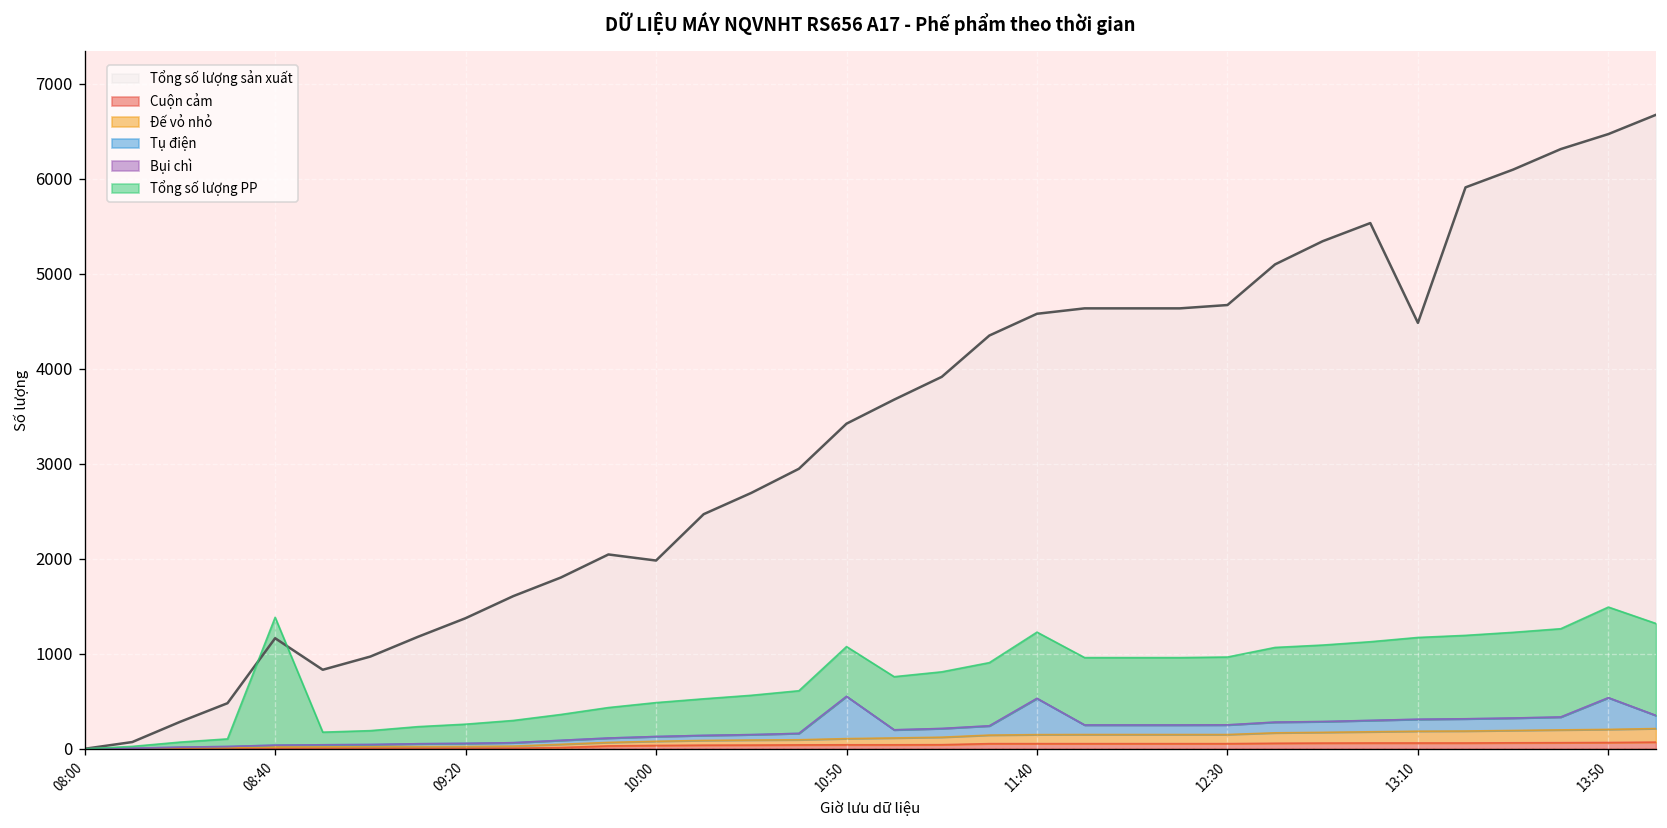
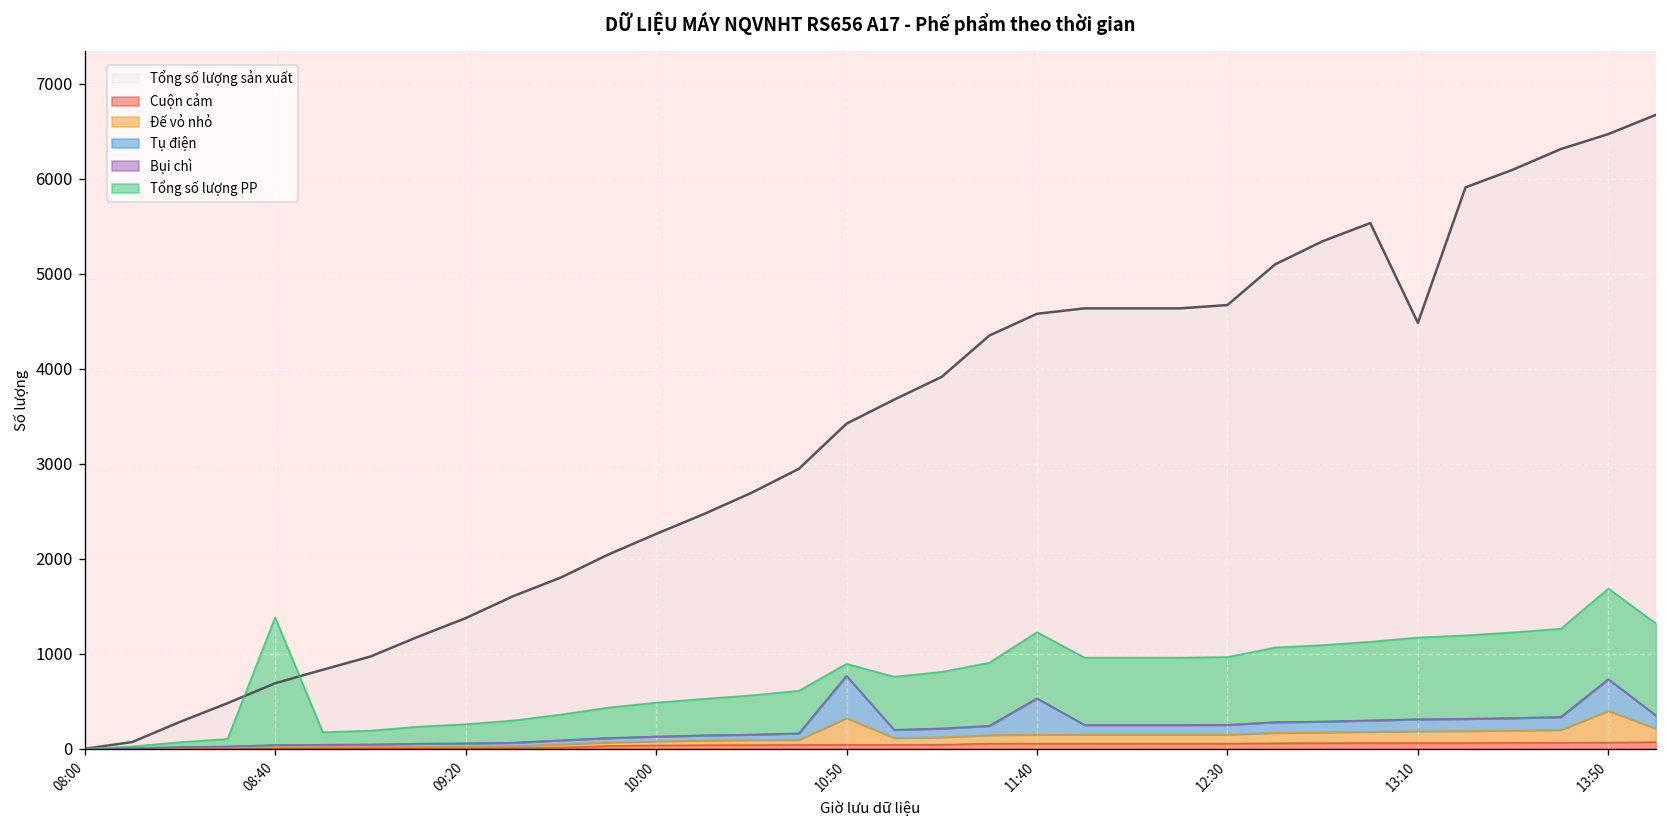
  {
    "Tổng số lượng sản xuất": {
-     "08:40": 1200,
+     "08:40": 700,
      "09:20": 1400,
-     "10:00": 2000,
+     "10:00": 2300,
      "10:50": 3400,
      "11:40": 4600,
      "12:30": 4700,
      "13:10": 4500,
      "13:50": 6500
    },
    "Cuộn cảm": {
      "10:00": 0,
      "10:50": 0,
      "11:40": 100,
      "12:30": 100,
      "13:10": 100,
      "13:50": 100
    },
    "Đế vỏ nhỏ": {
      "10:00": 0,
-     "10:50": 100,
+     "10:50": 300,
      "11:40": 100,
      "12:30": 100,
      "13:10": 100,
-     "13:50": 100
+     "13:50": 300
    },
    "Tổng số lượng PP": {
      "08:40": 1300,
      "09:20": 200,
      "10:00": 400,
-     "10:50": 500,
+     "10:50": 100,
      "11:40": 700,
      "12:30": 700,
      "13:10": 900,
      "13:50": 1000
    }
  }
